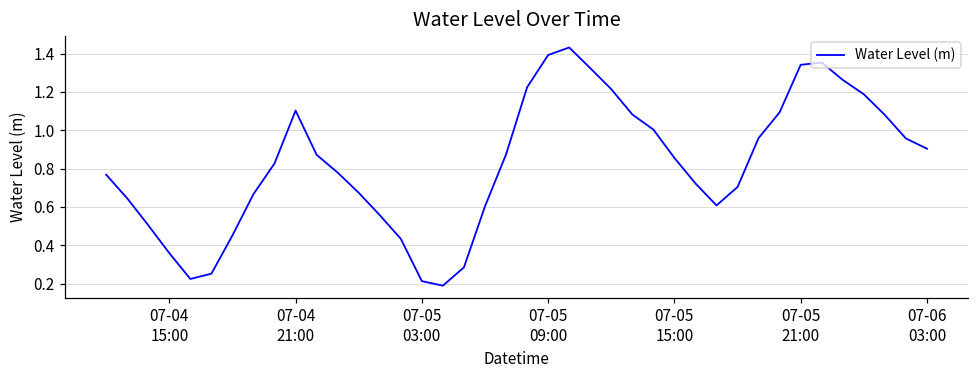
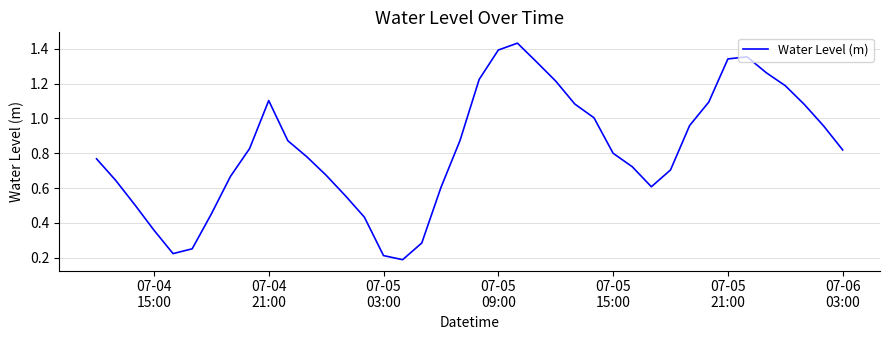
  {
    "07-04 15:00": 0.36,
    "07-04 21:00": 1.10,
    "07-05 03:00": 0.21,
    "07-05 09:00": 1.39,
-   "07-05 15:00": 0.86,
+   "07-05 15:00": 0.80,
    "07-05 21:00": 1.34,
-   "07-06 03:00": 0.90
+   "07-06 03:00": 0.82
  }
